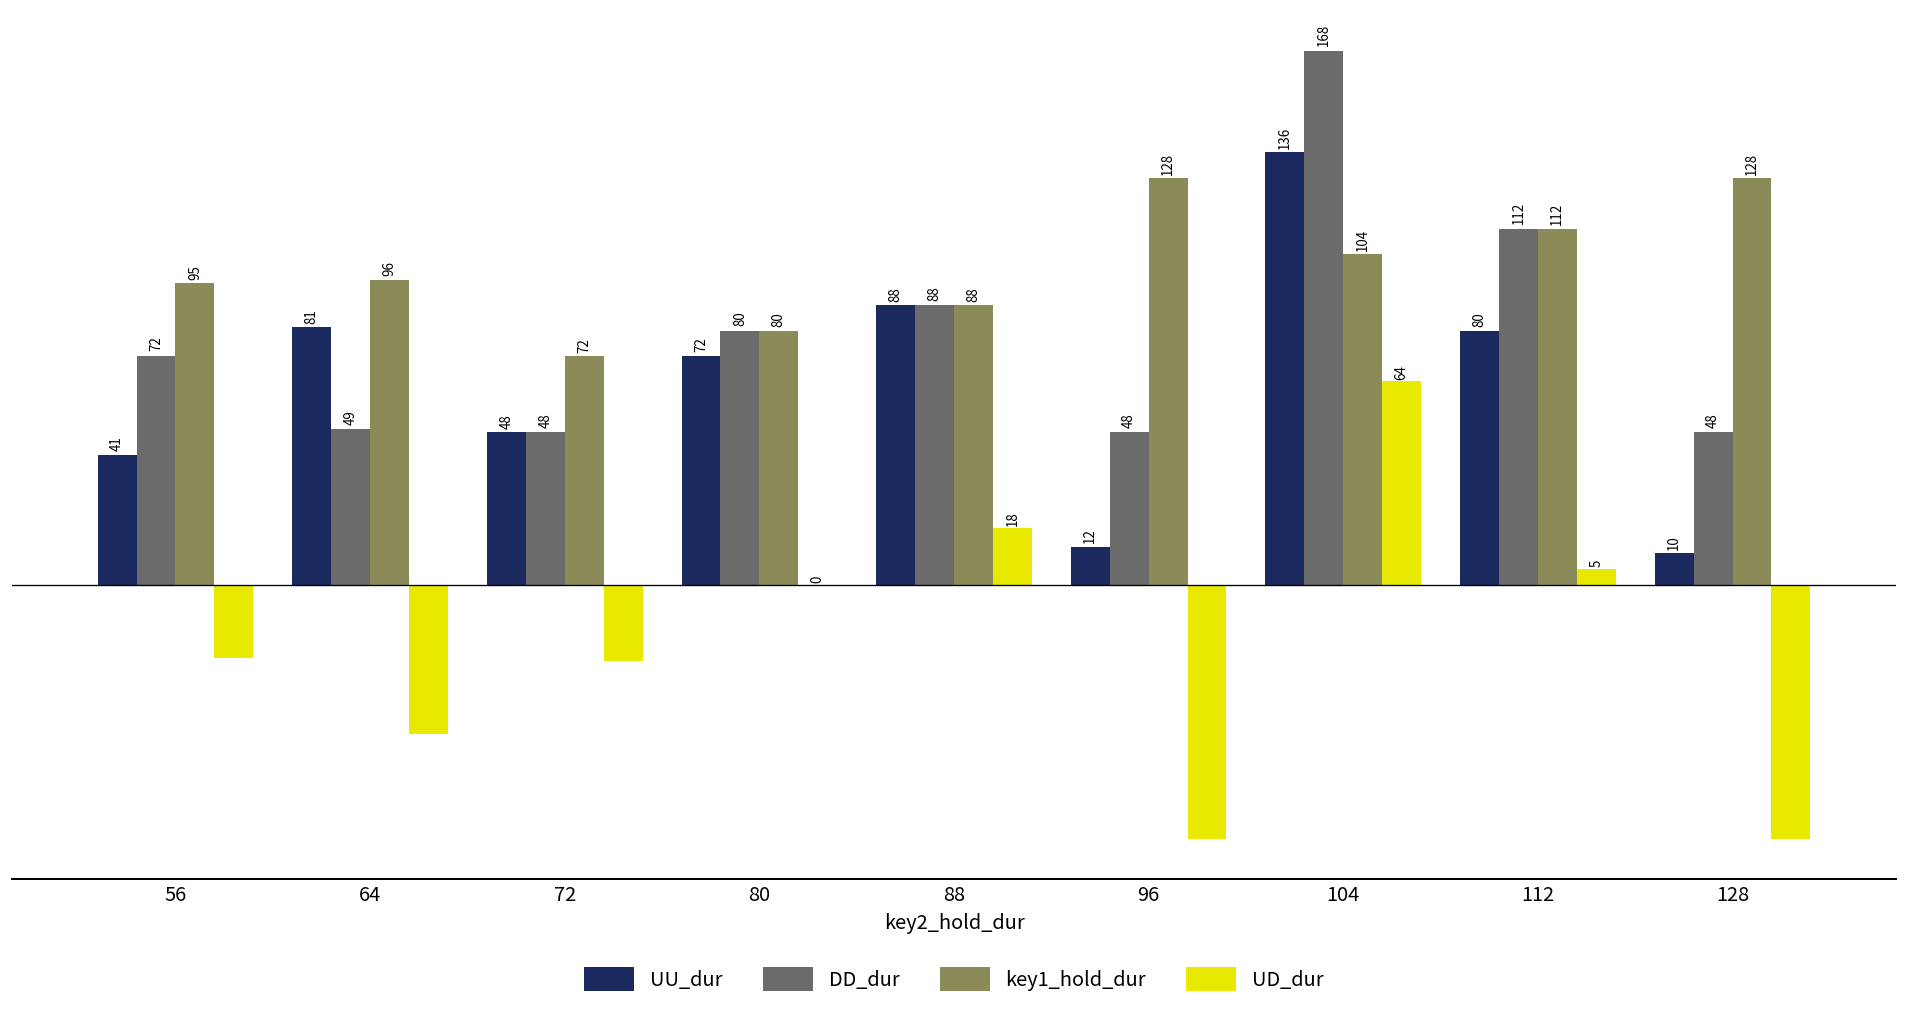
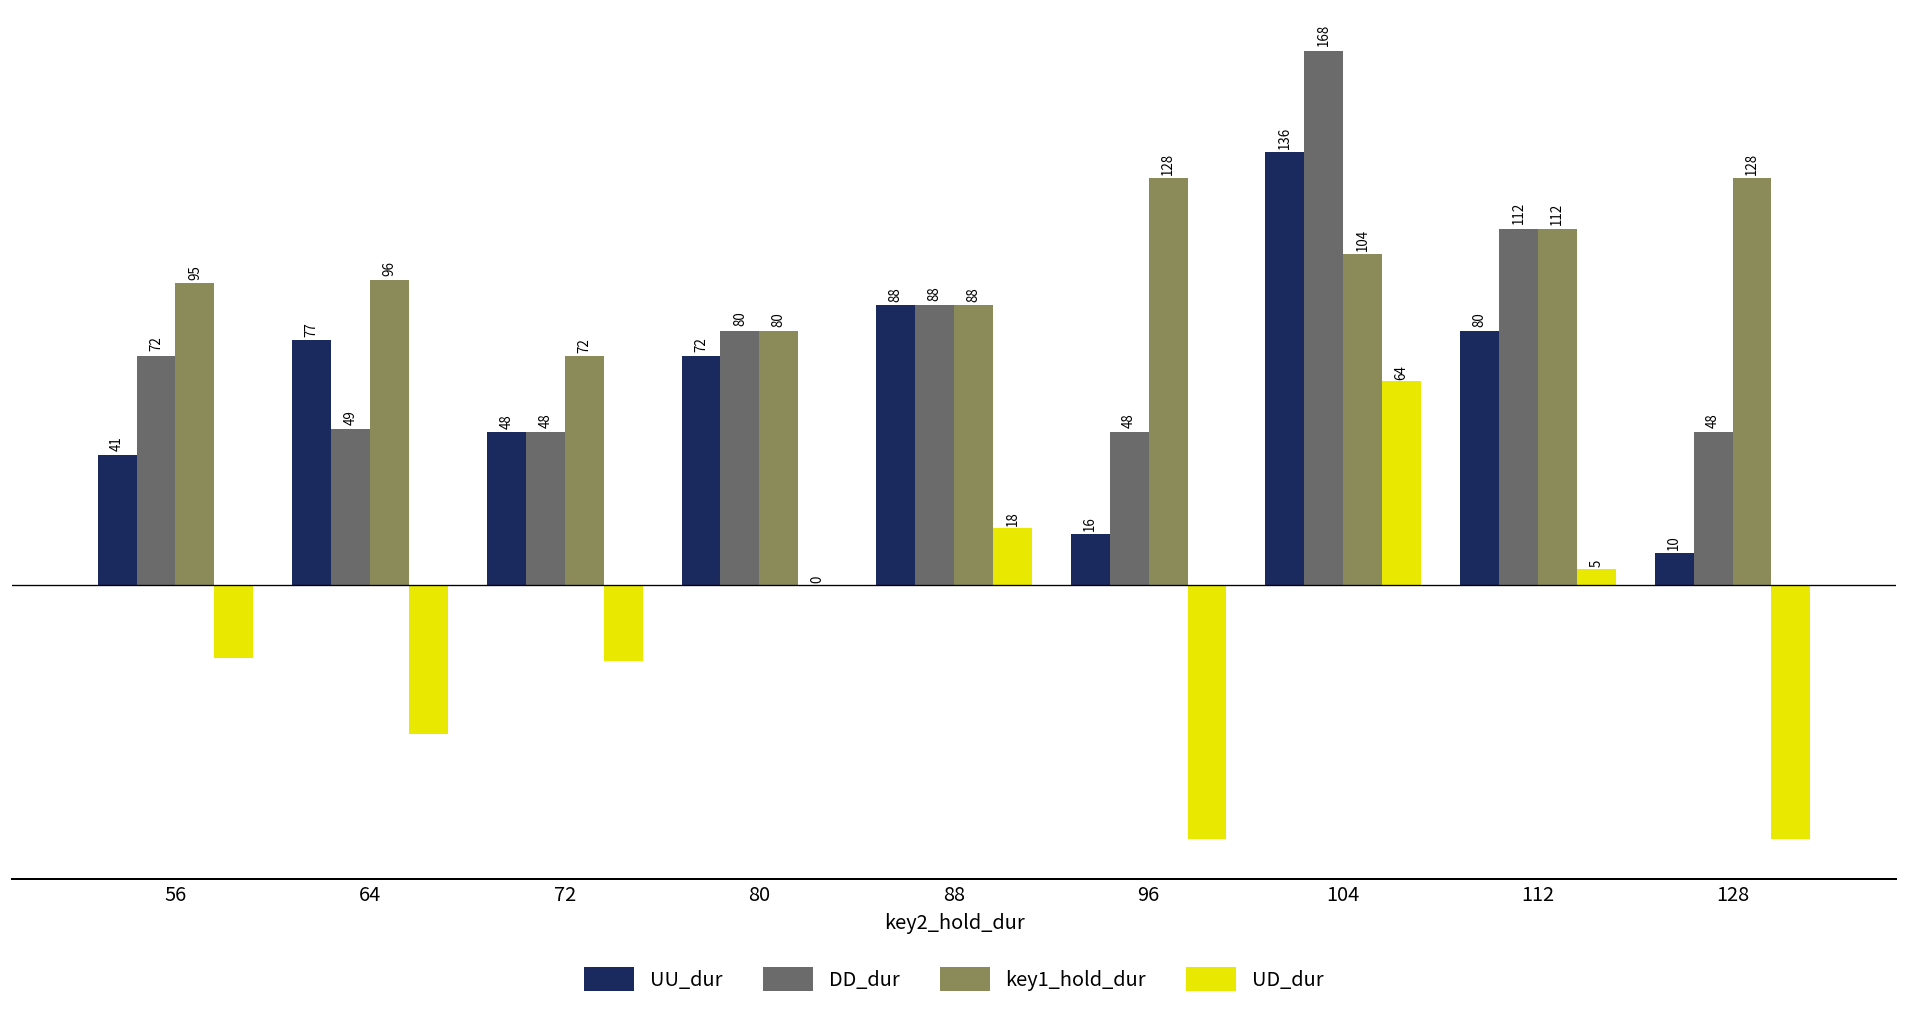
  {
    "UU_dur": {
      "56": 41,
-     "64": 81,
+     "64": 77,
      "72": 48,
      "80": 72,
      "88": 88,
-     "96": 12,
+     "96": 16,
      "104": 136,
      "112": 80,
      "128": 10
    },
    "UD_dur": {
      "80": 0,
      "88": 18,
      "104": 64,
      "112": 5
    }
  }
